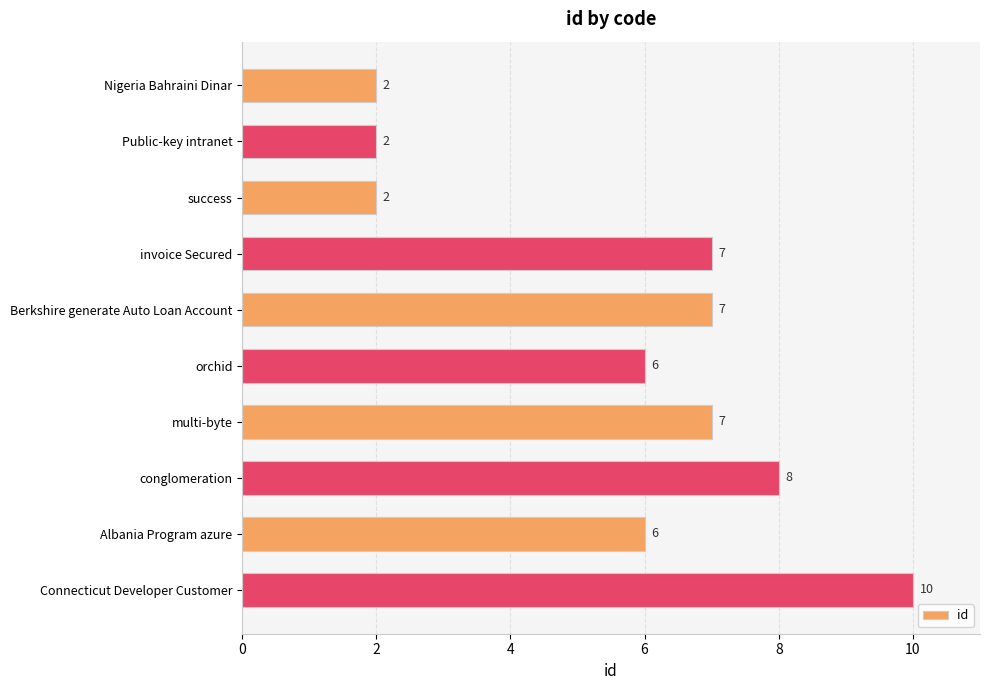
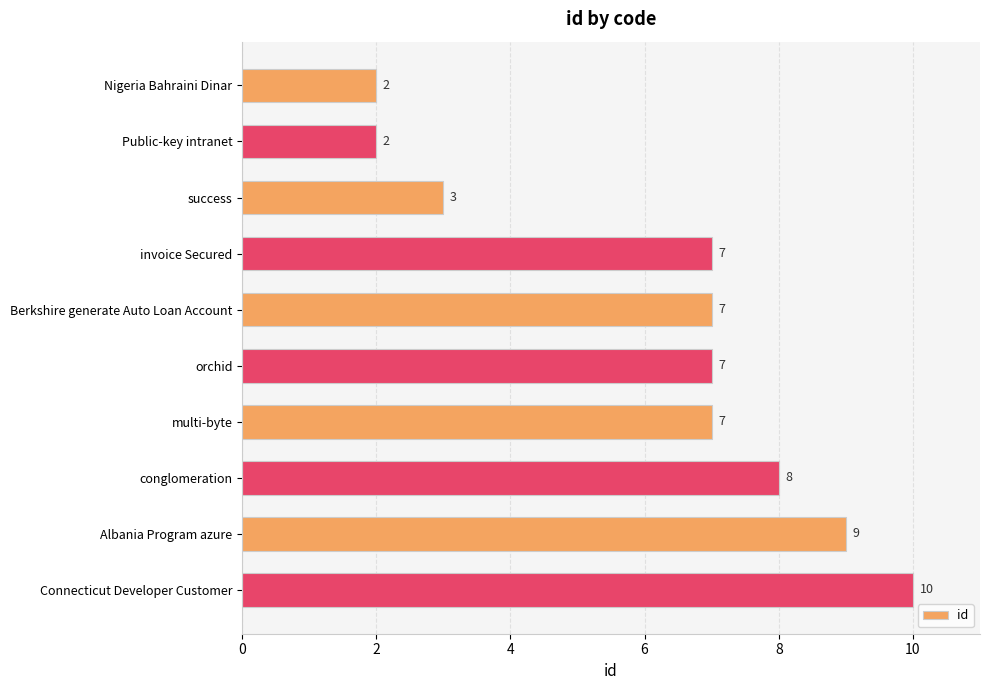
  {
    "Nigeria Bahraini Dinar": 2,
    "Public-key intranet": 2,
-   "success": 2,
+   "success": 3,
    "invoice Secured": 7,
    "Berkshire generate Auto Loan Account": 7,
-   "orchid": 6,
+   "orchid": 7,
    "multi-byte": 7,
    "conglomeration": 8,
-   "Albania Program azure": 6,
+   "Albania Program azure": 9,
    "Connecticut Developer Customer": 10
  }
